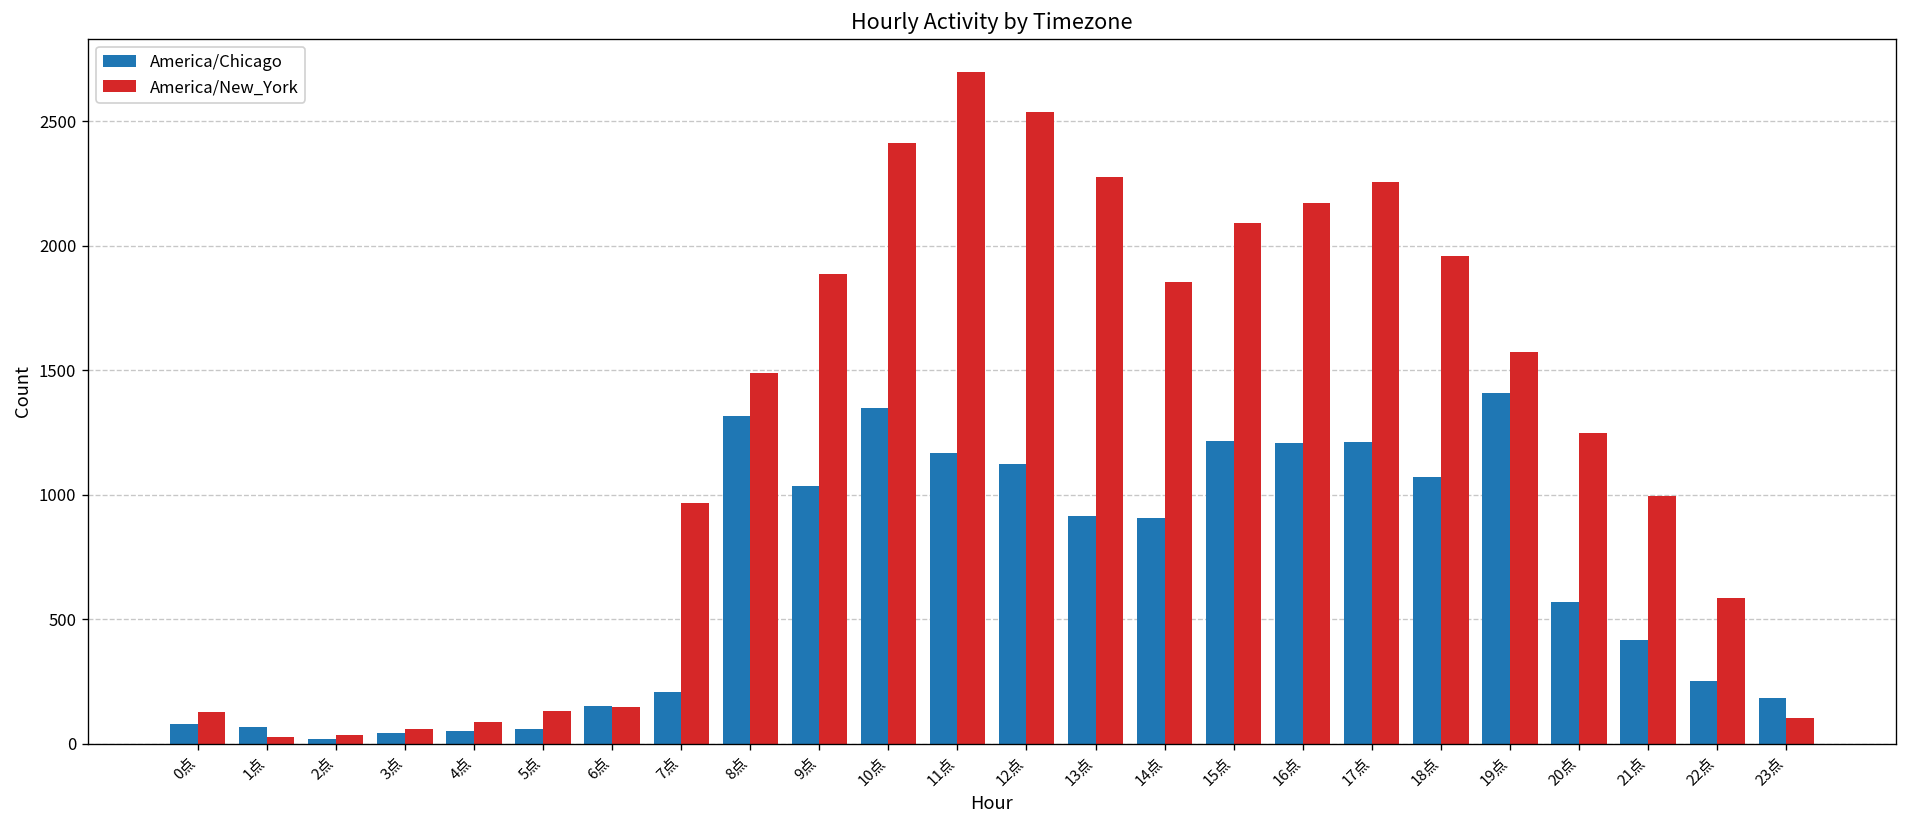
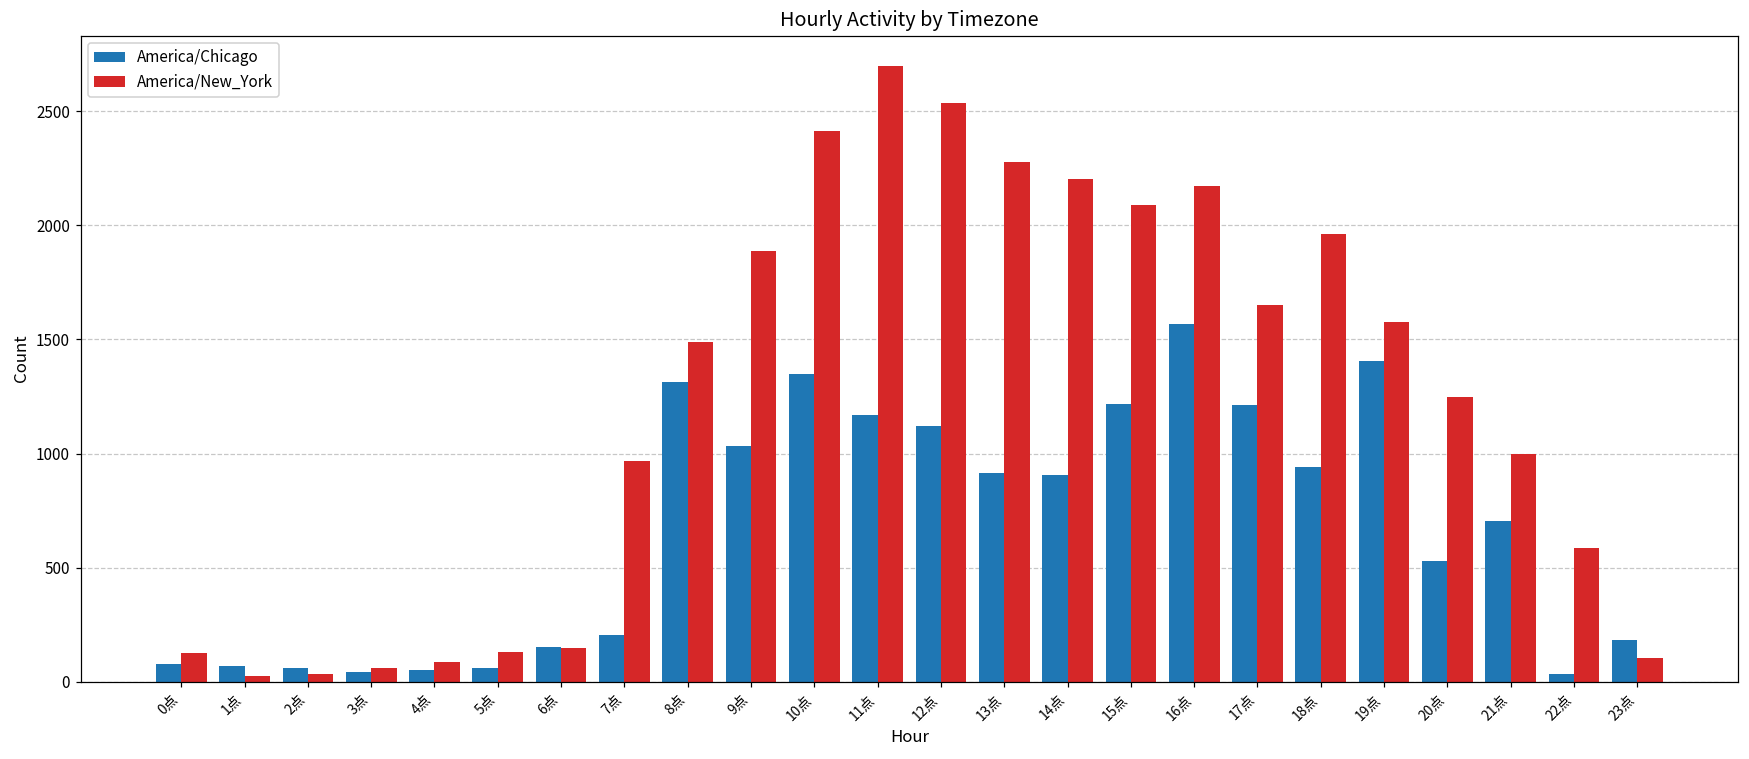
  {
    "America/Chicago": {
      "0点": 80,
      "1点": 70,
-     "2点": 20,
+     "2点": 60,
      "3点": 40,
      "4点": 50,
      "5点": 60,
      "6点": 150,
      "7点": 210,
      "8点": 1320,
      "9点": 1040,
      "10点": 1350,
      "11点": 1170,
      "12点": 1120,
      "13点": 920,
      "14点": 910,
      "15点": 1220,
-     "16点": 1210,
+     "16点": 1570,
      "17点": 1210,
-     "18点": 1070,
+     "18点": 940,
      "19点": 1410,
-     "20点": 570,
-     "21点": 420,
-     "22点": 250,
+     "20点": 530,
+     "21点": 700,
+     "22点": 40,
      "23点": 190
    },
    "America/New_York": {
      "0点": 130,
      "1点": 30,
      "2点": 40,
      "3点": 60,
      "4点": 90,
      "5点": 130,
      "6点": 150,
      "7点": 970,
      "8点": 1490,
      "9点": 1890,
      "10点": 2410,
      "11点": 2700,
      "12点": 2540,
      "13点": 2280,
-     "14点": 1860,
+     "14点": 2200,
      "15点": 2090,
      "16点": 2170,
-     "17点": 2260,
+     "17点": 1650,
      "18点": 1960,
      "19点": 1580,
      "20点": 1250,
      "21点": 1000,
      "22点": 590,
      "23点": 100
    }
  }
